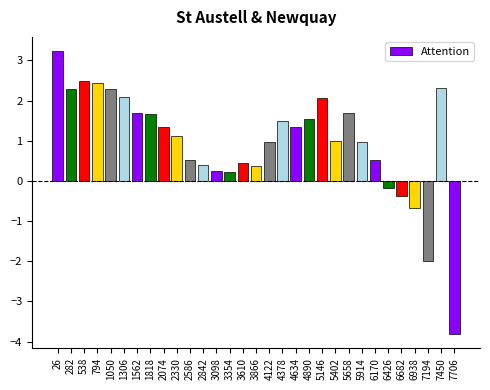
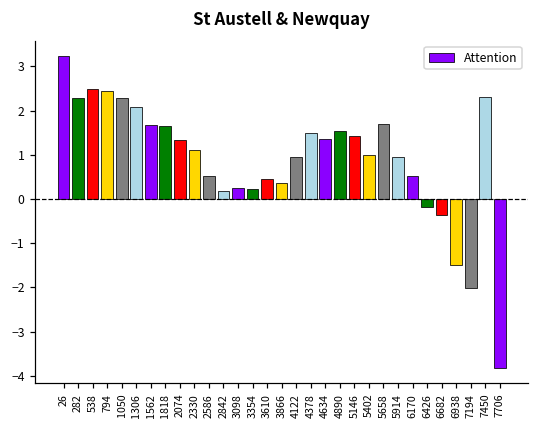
  {
    "26": 3.2,
    "282": 2.3,
    "538": 2.5,
    "794": 2.4,
    "1050": 2.3,
    "1306": 2.1,
    "1562": 1.7,
    "1818": 1.7,
    "2074": 1.3,
    "2330": 1.1,
    "2586": 0.5,
-   "2842": 0.4,
+   "2842": 0.2,
    "3098": 0.3,
    "3354": 0.2,
    "3610": 0.5,
    "3866": 0.4,
    "4122": 1.0,
    "4378": 1.5,
    "4634": 1.4,
    "4890": 1.5,
-   "5146": 2.1,
+   "5146": 1.4,
    "5402": 1.0,
    "5658": 1.7,
    "5914": 1.0,
    "6170": 0.5,
    "6426": -0.2,
    "6682": -0.4,
-   "6938": -0.7,
+   "6938": -1.5,
    "7194": -2.0,
    "7450": 2.3,
    "7706": -3.8
  }
